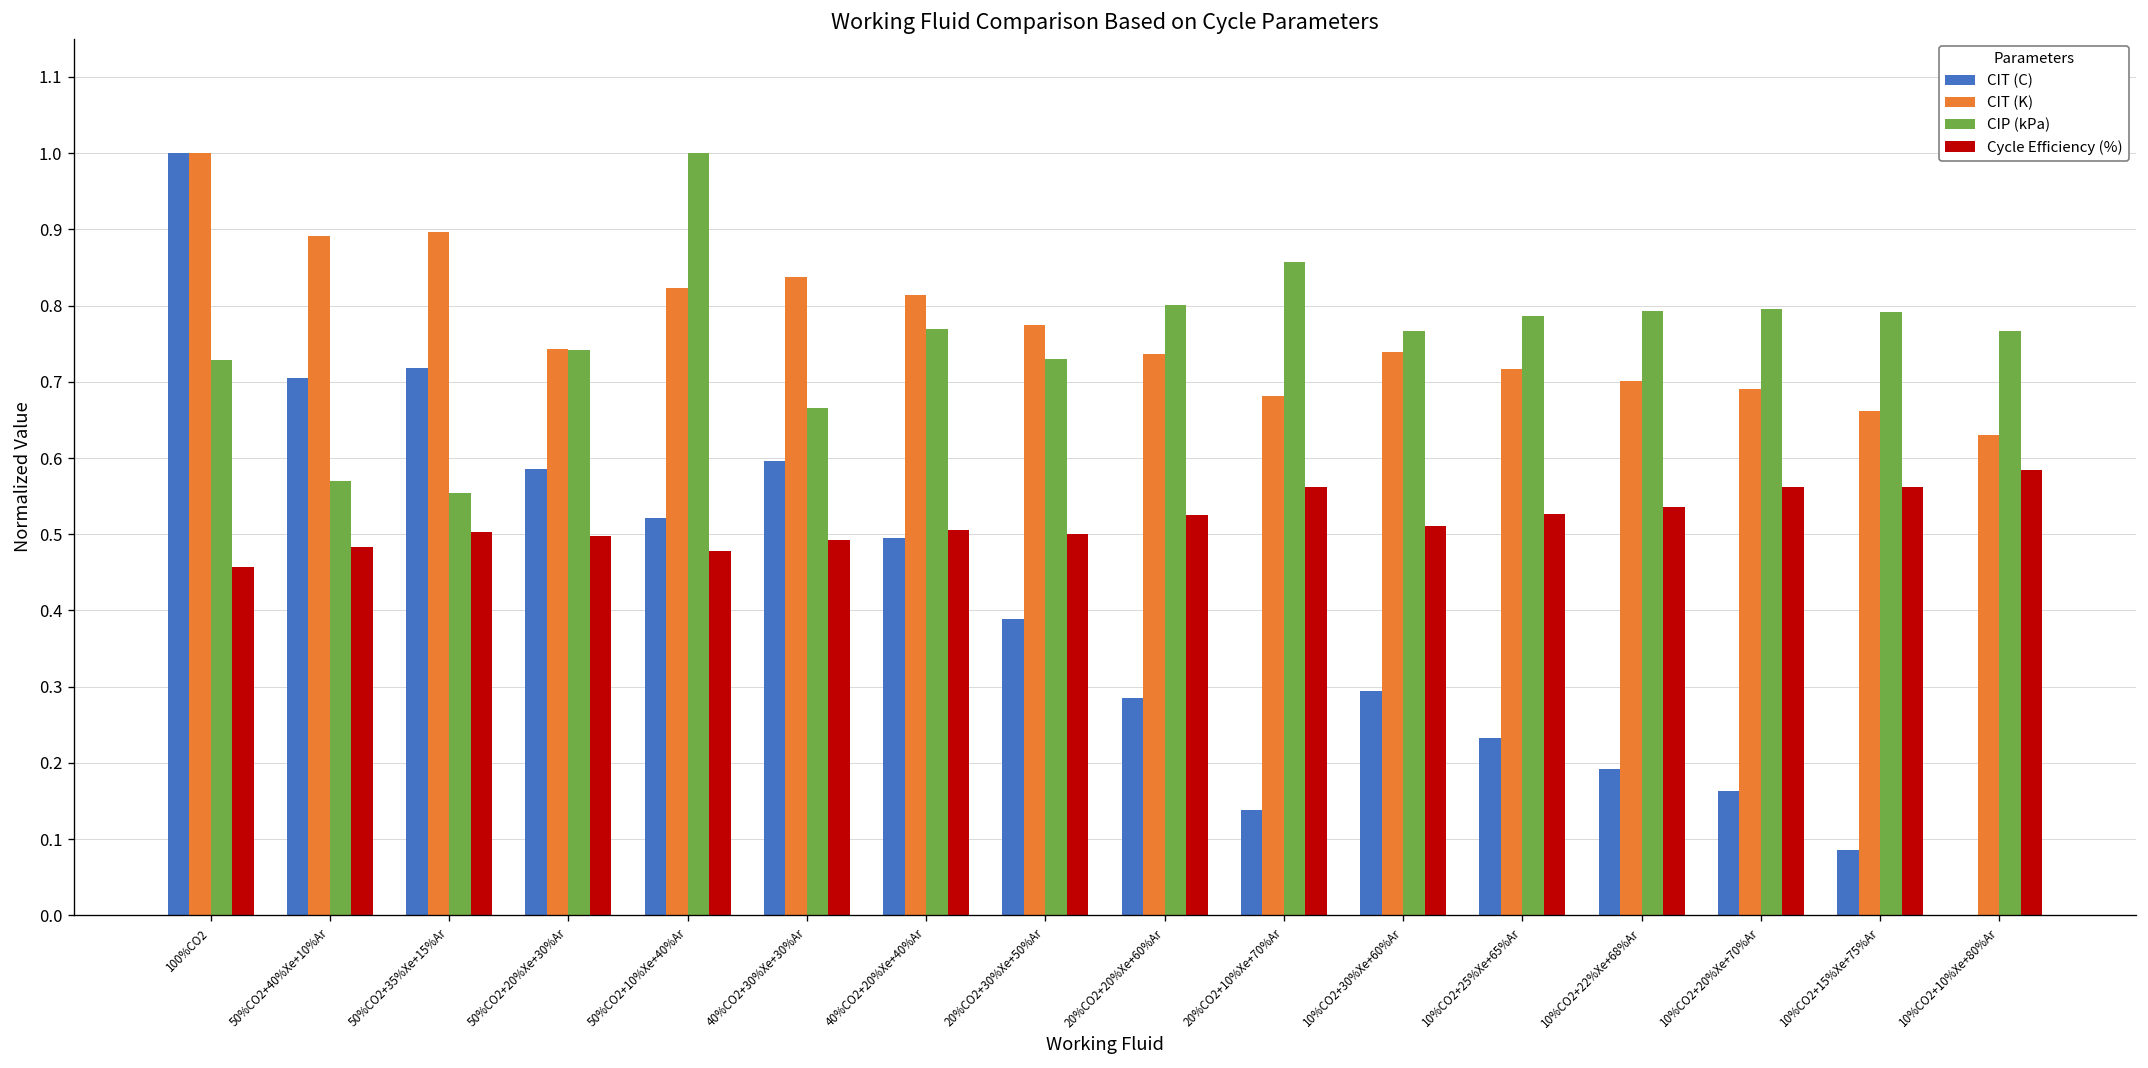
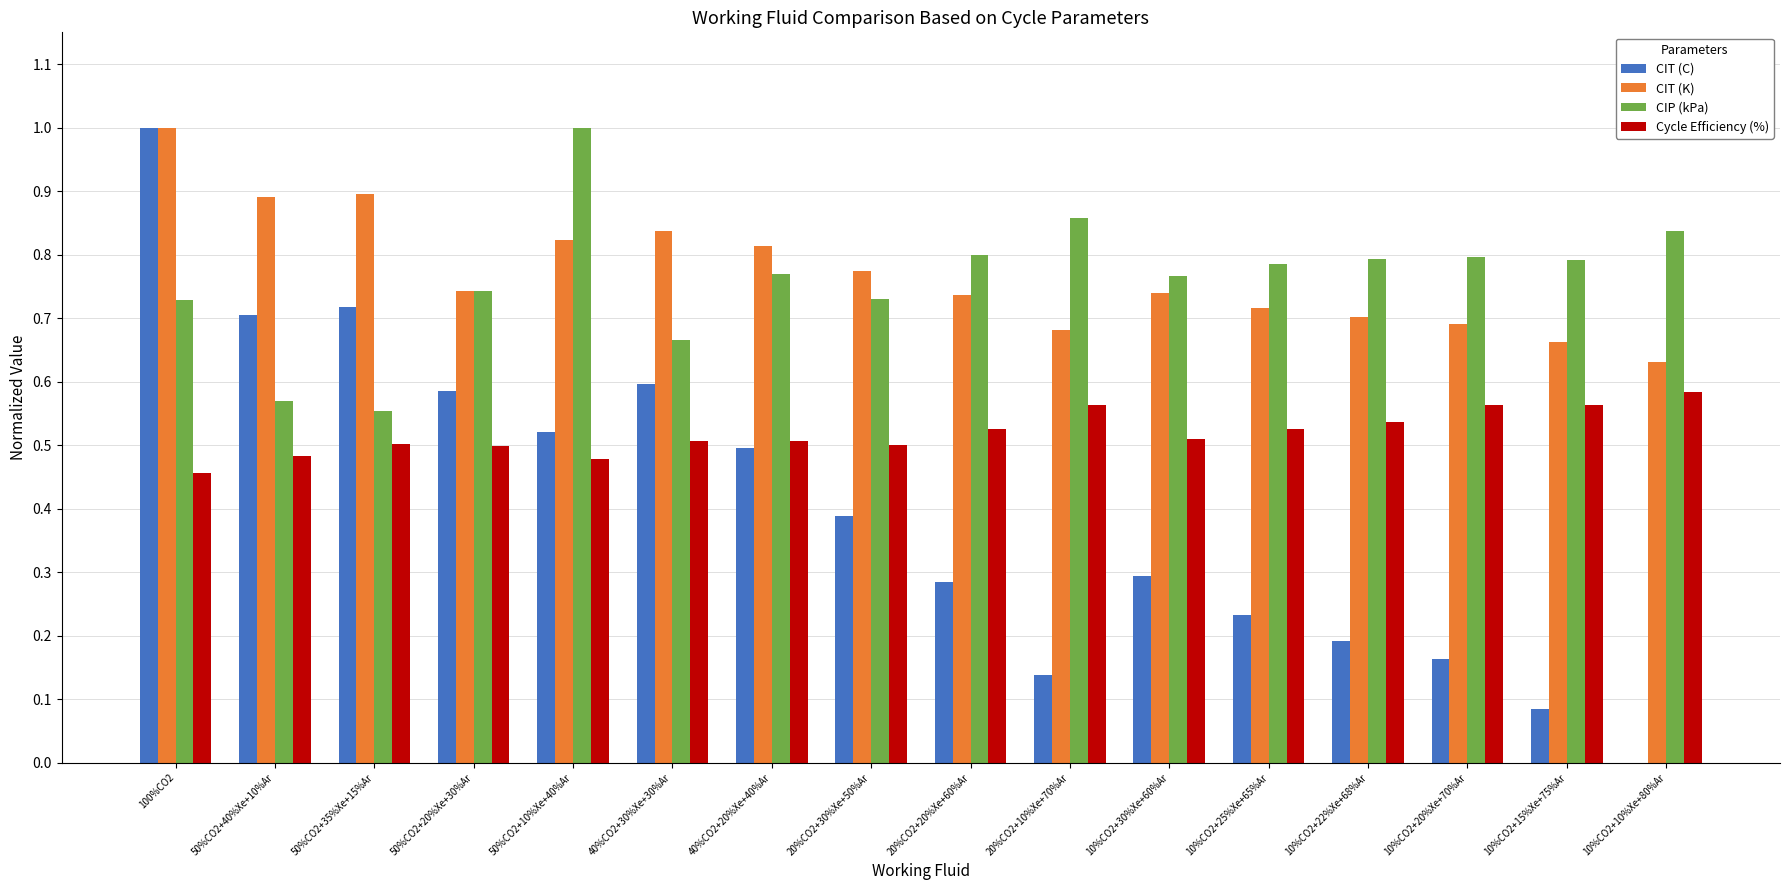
  {
    "CIT (C)": {
      "100%CO2": 1.00,
      "50%CO2+40%Xe+10%Ar": 0.71,
      "50%CO2+35%Xe+15%Ar": 0.72,
      "50%CO2+20%Xe+30%Ar": 0.59,
      "50%CO2+10%Xe+40%Ar": 0.52,
      "40%CO2+30%Xe+30%Ar": 0.60,
      "40%CO2+20%Xe+40%Ar": 0.50,
      "20%CO2+30%Xe+50%Ar": 0.39,
      "20%CO2+20%Xe+60%Ar": 0.29,
      "20%CO2+10%Xe+70%Ar": 0.14,
      "10%CO2+30%Xe+60%Ar": 0.29,
      "10%CO2+25%Xe+65%Ar": 0.23,
      "10%CO2+22%Xe+68%Ar": 0.19,
      "10%CO2+20%Xe+70%Ar": 0.16,
      "10%CO2+15%Xe+75%Ar": 0.09,
      "10%CO2+10%Xe+80%Ar": 0.00
    },
    "CIT (K)": {
      "100%CO2": 1.00,
      "50%CO2+40%Xe+10%Ar": 0.89,
      "50%CO2+35%Xe+15%Ar": 0.90,
      "50%CO2+20%Xe+30%Ar": 0.74,
      "50%CO2+10%Xe+40%Ar": 0.82,
      "40%CO2+30%Xe+30%Ar": 0.84,
      "40%CO2+20%Xe+40%Ar": 0.81,
      "20%CO2+30%Xe+50%Ar": 0.77,
      "20%CO2+20%Xe+60%Ar": 0.74,
      "20%CO2+10%Xe+70%Ar": 0.68,
      "10%CO2+30%Xe+60%Ar": 0.74,
      "10%CO2+25%Xe+65%Ar": 0.72,
      "10%CO2+22%Xe+68%Ar": 0.70,
      "10%CO2+20%Xe+70%Ar": 0.69,
      "10%CO2+15%Xe+75%Ar": 0.66,
      "10%CO2+10%Xe+80%Ar": 0.63
    },
    "CIP (kPa)": {
      "100%CO2": 0.73,
      "50%CO2+40%Xe+10%Ar": 0.57,
      "50%CO2+35%Xe+15%Ar": 0.55,
      "50%CO2+20%Xe+30%Ar": 0.74,
      "50%CO2+10%Xe+40%Ar": 1.00,
      "40%CO2+30%Xe+30%Ar": 0.67,
      "40%CO2+20%Xe+40%Ar": 0.77,
      "20%CO2+30%Xe+50%Ar": 0.73,
      "20%CO2+20%Xe+60%Ar": 0.80,
      "20%CO2+10%Xe+70%Ar": 0.86,
      "10%CO2+30%Xe+60%Ar": 0.77,
      "10%CO2+25%Xe+65%Ar": 0.79,
      "10%CO2+22%Xe+68%Ar": 0.79,
      "10%CO2+20%Xe+70%Ar": 0.80,
      "10%CO2+15%Xe+75%Ar": 0.79,
-     "10%CO2+10%Xe+80%Ar": 0.77
+     "10%CO2+10%Xe+80%Ar": 0.84
    },
    "Cycle Efficiency (%)": {
      "100%CO2": 0.46,
      "50%CO2+40%Xe+10%Ar": 0.48,
      "50%CO2+35%Xe+15%Ar": 0.50,
      "50%CO2+20%Xe+30%Ar": 0.50,
      "50%CO2+10%Xe+40%Ar": 0.48,
-     "40%CO2+30%Xe+30%Ar": 0.49,
+     "40%CO2+30%Xe+30%Ar": 0.51,
      "40%CO2+20%Xe+40%Ar": 0.51,
      "20%CO2+30%Xe+50%Ar": 0.50,
      "20%CO2+20%Xe+60%Ar": 0.53,
      "20%CO2+10%Xe+70%Ar": 0.56,
      "10%CO2+30%Xe+60%Ar": 0.51,
      "10%CO2+25%Xe+65%Ar": 0.53,
      "10%CO2+22%Xe+68%Ar": 0.54,
      "10%CO2+20%Xe+70%Ar": 0.56,
      "10%CO2+15%Xe+75%Ar": 0.56,
      "10%CO2+10%Xe+80%Ar": 0.58
    }
  }
